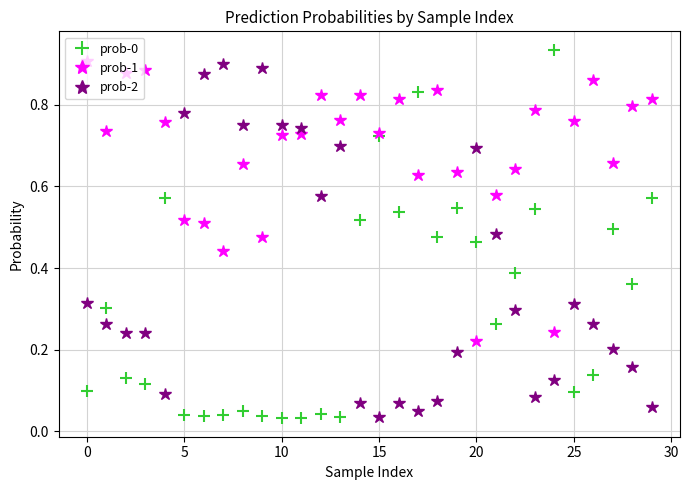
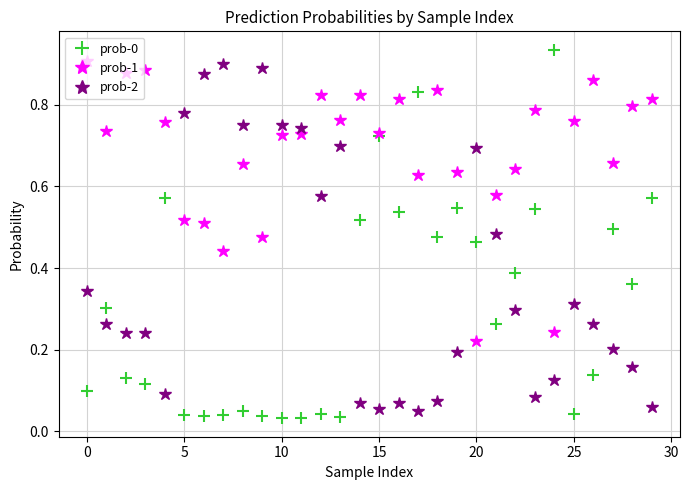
  {
    "prob-0": {
      "0": 0.10,
      "5": 0.04,
      "10": 0.03,
      "15": 0.72,
      "20": 0.46,
-     "25": 0.10
+     "25": 0.04
    },
    "prob-1": {
      "5": 0.52,
      "10": 0.73,
      "15": 0.73,
      "20": 0.22,
      "25": 0.76
    },
    "prob-2": {
-     "0": 0.31,
+     "0": 0.34,
      "5": 0.78,
      "10": 0.75,
-     "15": 0.04,
+     "15": 0.05,
      "20": 0.70,
      "25": 0.31
    }
  }
